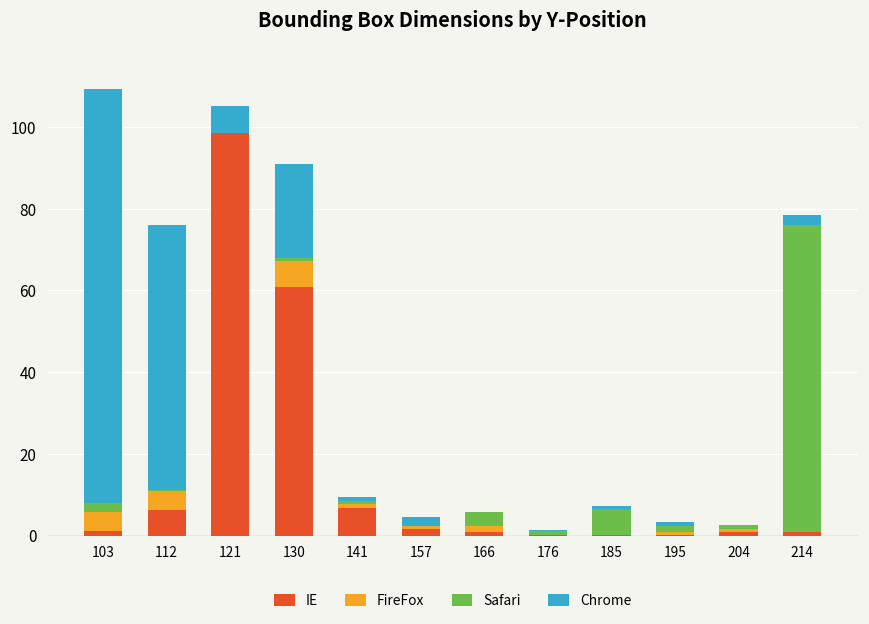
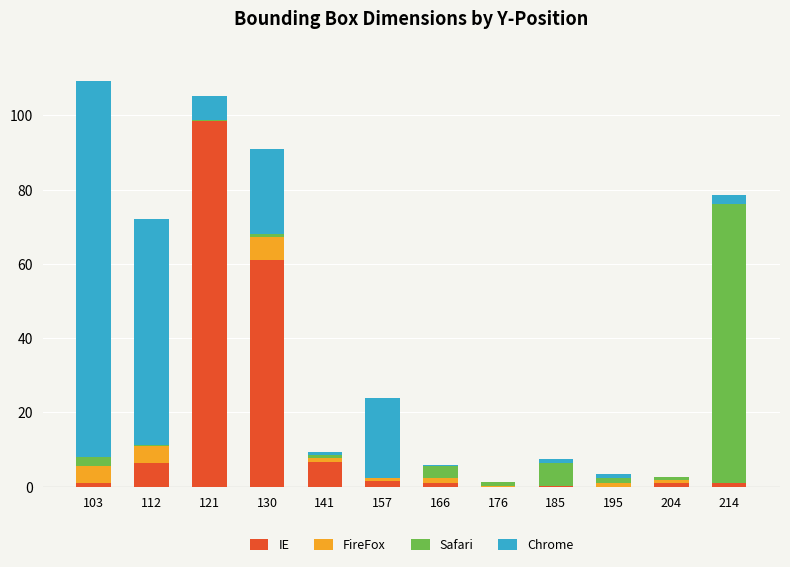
  {
    "FireFox": {
      "103": 5,
      "112": 5,
      "130": 6,
      "141": 1,
      "157": 1,
      "166": 2,
      "195": 1,
      "204": 1
    },
    "Safari": {
      "103": 2,
      "130": 1,
      "141": 1,
      "166": 3,
      "176": 1,
      "185": 6,
      "195": 2,
      "204": 1,
      "214": 75
    },
    "Chrome": {
      "103": 101,
-     "112": 65,
+     "112": 61,
      "121": 7,
      "130": 23,
      "141": 1,
-     "157": 2,
+     "157": 22,
      "185": 1,
      "195": 1,
      "214": 2
    }
  }
